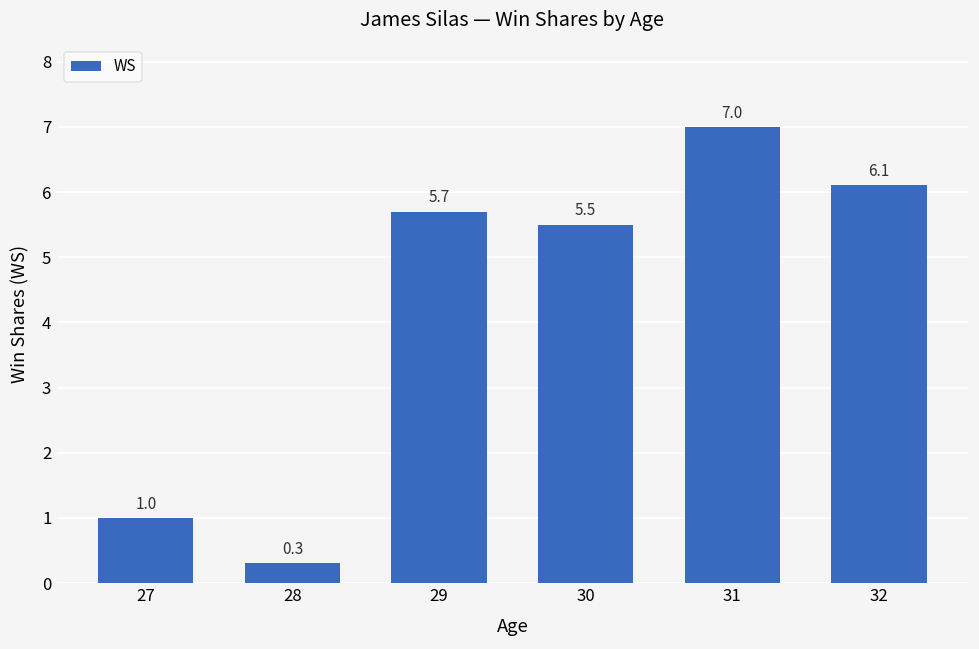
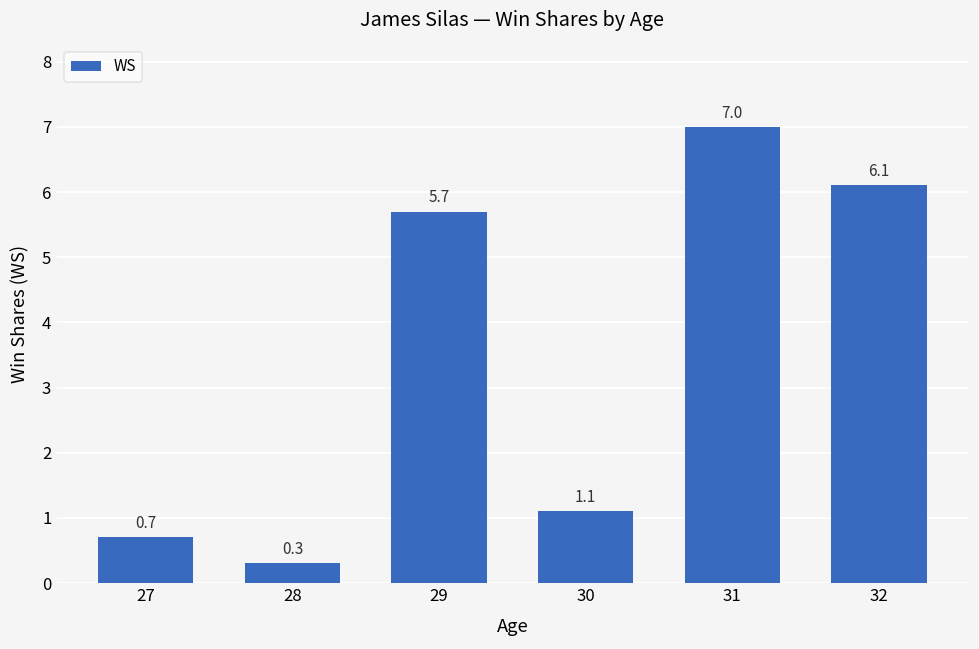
  {
-   "27": 1.0,
+   "27": 0.7,
    "28": 0.3,
    "29": 5.7,
-   "30": 5.5,
+   "30": 1.1,
    "31": 7.0,
    "32": 6.1
  }
